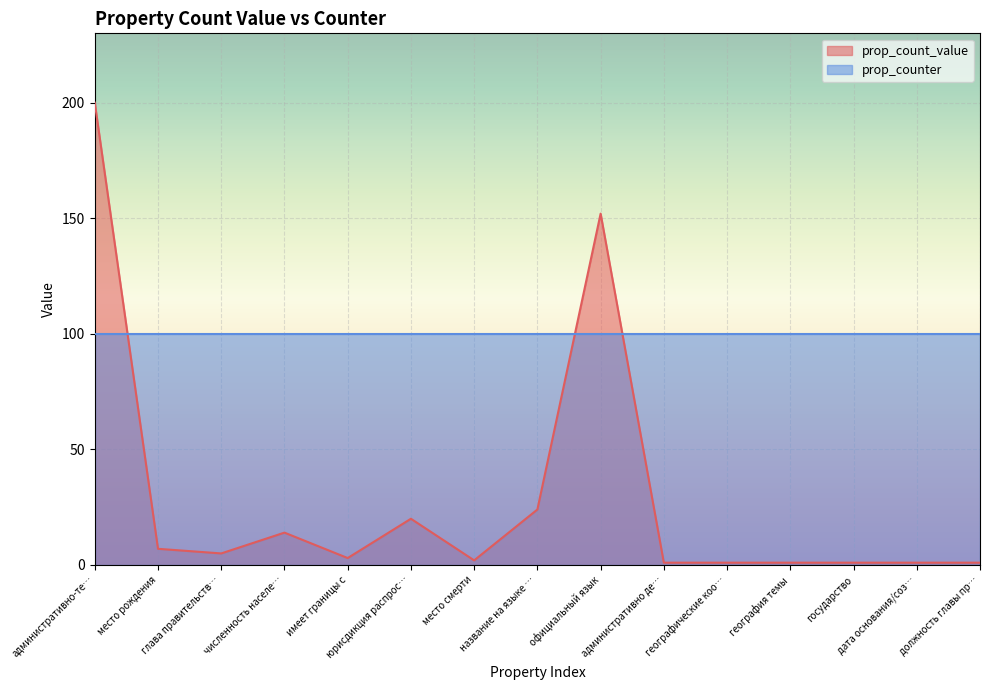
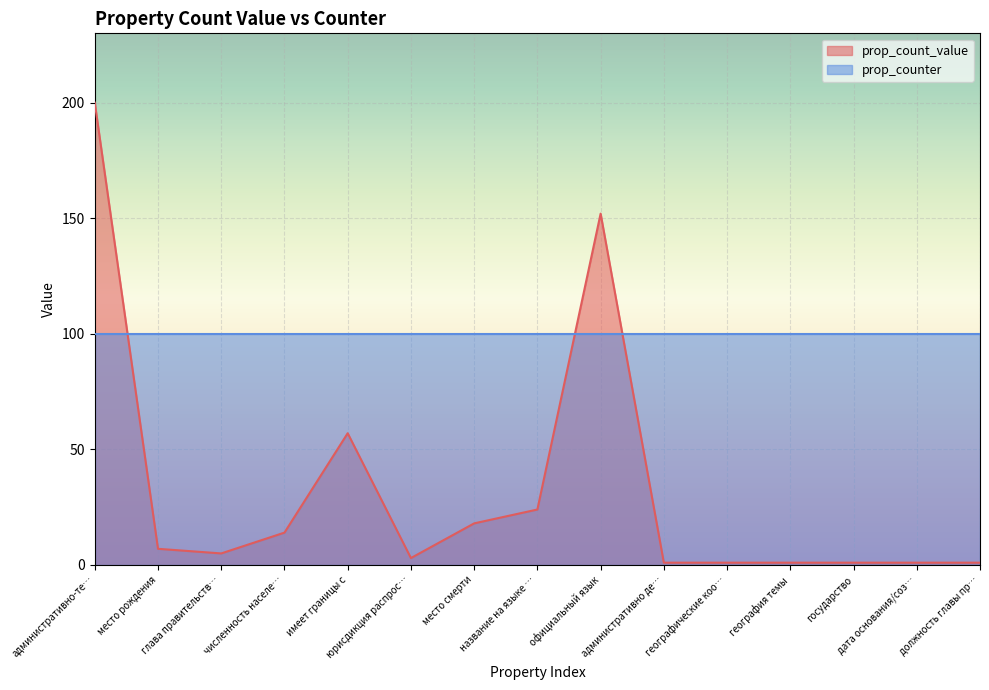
  {
    "prop_count_value": {
      "административно-те…": 200,
      "место рождения": 7,
      "глава правительств…": 5,
      "численность населе…": 14,
-     "имеет границы с": 3,
-     "юрисдикция распрос…": 20,
-     "место смерти": 2,
+     "имеет границы с": 57,
+     "юрисдикция распрос…": 3,
+     "место смерти": 18,
      "название на языке …": 24,
      "официальный язык": 152,
      "административно де…": 1,
      "географические коо…": 1,
      "география темы": 1,
      "государство": 1,
      "дата основания/соз…": 1,
      "должность главы пр…": 1
    },
    "prop_counter": {
      "административно-те…": 100,
      "место рождения": 100,
      "глава правительств…": 100,
      "численность населе…": 100,
      "имеет границы с": 100,
      "юрисдикция распрос…": 100,
      "место смерти": 100,
      "название на языке …": 100,
      "официальный язык": 100,
      "административно де…": 100,
      "географические коо…": 100,
      "география темы": 100,
      "государство": 100,
      "дата основания/соз…": 100,
      "должность главы пр…": 100
    }
  }
